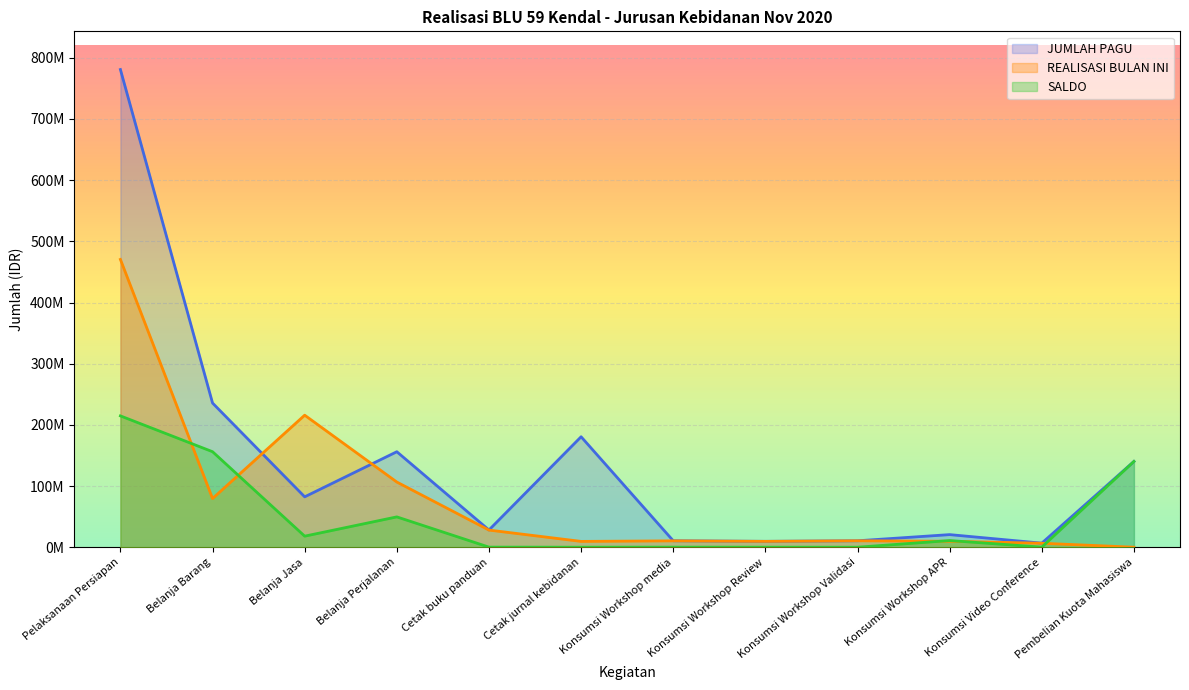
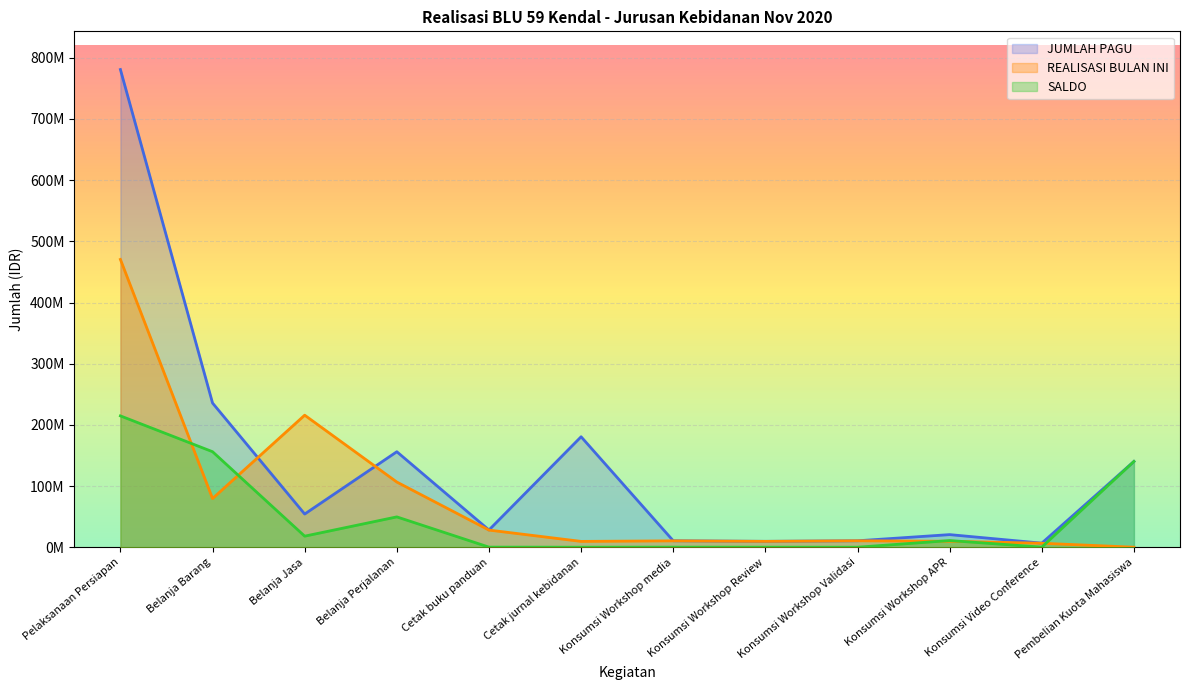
  {
    "JUMLAH PAGU": {
      "Pelaksanaan Persiapan": 780000000,
      "Belanja Barang": 240000000,
-     "Belanja Jasa": 80000000,
+     "Belanja Jasa": 50000000,
      "Belanja Perjalanan": 160000000,
      "Cetak jurnal kebidanan": 180000000,
      "Konsumsi Workshop APR": 20000000
    },
    "REALISASI BULAN INI": {
      "Pelaksanaan Persiapan": 470000000,
      "Belanja Barang": 80000000,
      "Belanja Jasa": 220000000,
      "Belanja Perjalanan": 110000000,
      "Cetak jurnal kebidanan": 10000000,
      "Pembelian Kuota Mahasiswa": 0
    },
    "SALDO": {
      "Pelaksanaan Persiapan": 210000000,
      "Belanja Barang": 160000000,
      "Belanja Jasa": 20000000,
      "Belanja Perjalanan": 50000000,
      "Cetak buku panduan": 0,
      "Cetak jurnal kebidanan": 0,
      "Konsumsi Workshop media": 0,
      "Konsumsi Workshop Review": 0,
      "Konsumsi Workshop Validasi": 0,
      "Konsumsi Video Conference": 0
    }
  }
